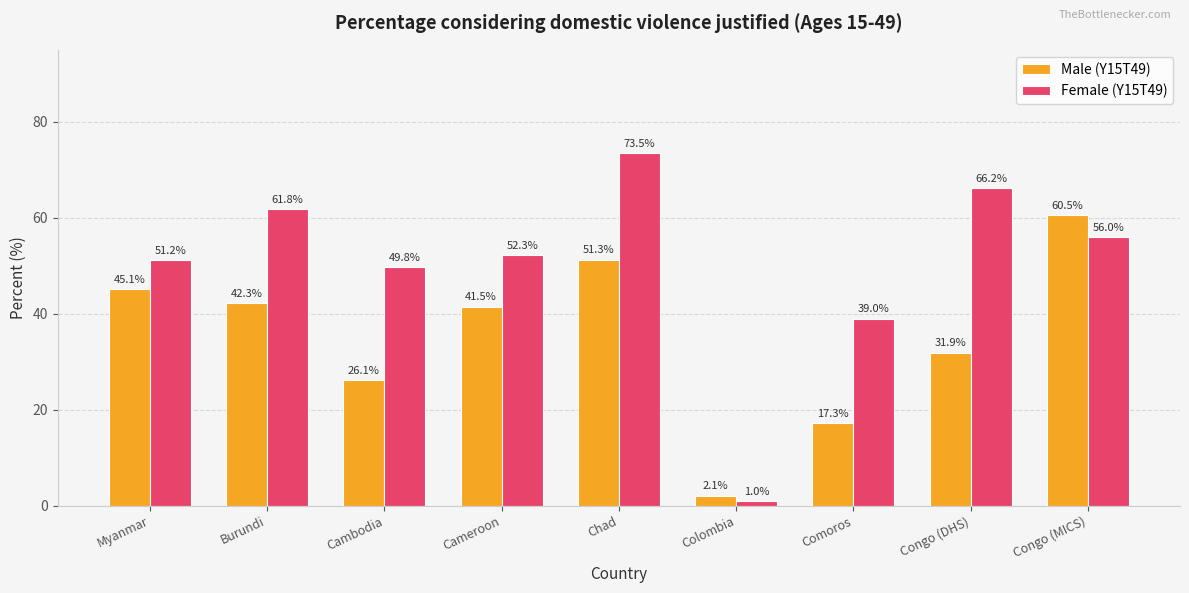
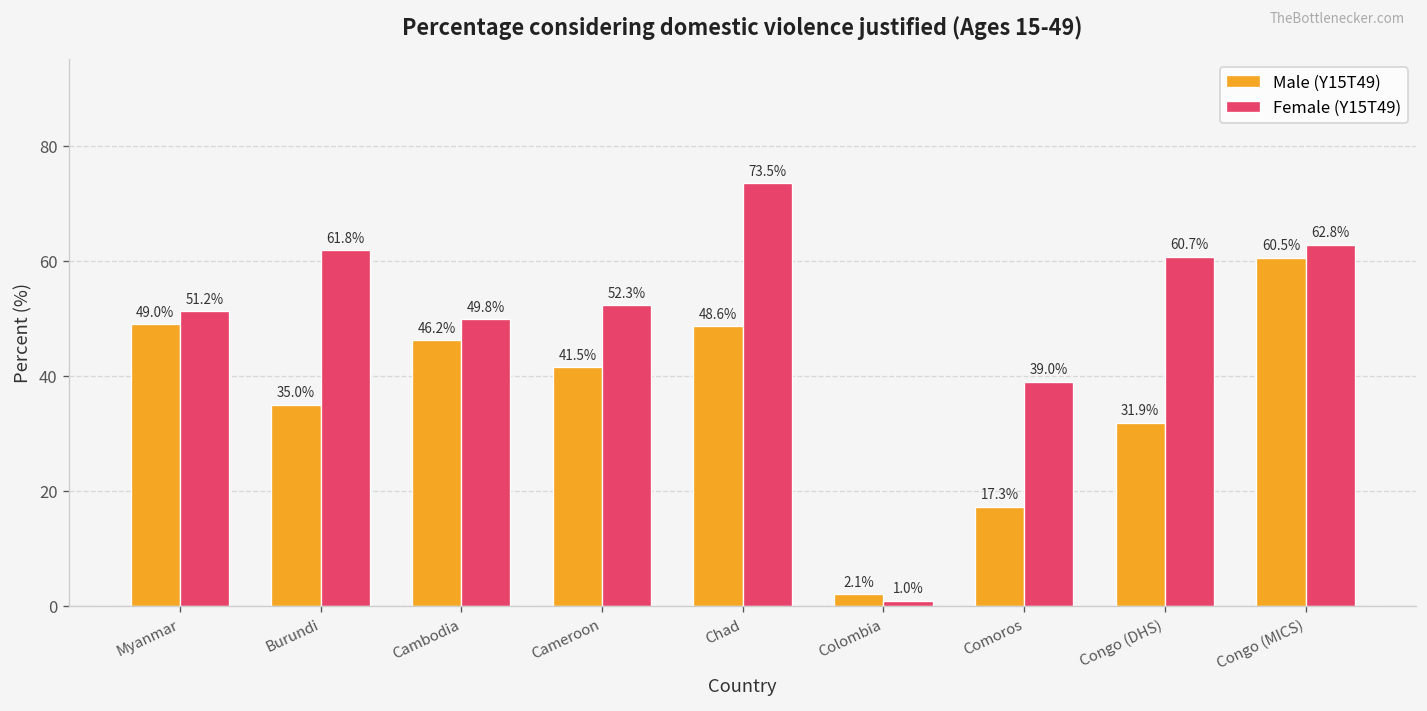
  {
    "Male (Y15T49)": {
-     "Myanmar": "45.1%",
-     "Burundi": "42.3%",
-     "Cambodia": "26.1%",
+     "Myanmar": "49.0%",
+     "Burundi": "35.0%",
+     "Cambodia": "46.2%",
      "Cameroon": "41.5%",
-     "Chad": "51.3%",
+     "Chad": "48.6%",
      "Colombia": "2.1%",
      "Comoros": "17.3%",
      "Congo (DHS)": "31.9%",
      "Congo (MICS)": "60.5%"
    },
    "Female (Y15T49)": {
      "Myanmar": "51.2%",
      "Burundi": "61.8%",
      "Cambodia": "49.8%",
      "Cameroon": "52.3%",
      "Chad": "73.5%",
      "Colombia": "1.0%",
      "Comoros": "39.0%",
-     "Congo (DHS)": "66.2%",
-     "Congo (MICS)": "56.0%"
+     "Congo (DHS)": "60.7%",
+     "Congo (MICS)": "62.8%"
    }
  }
